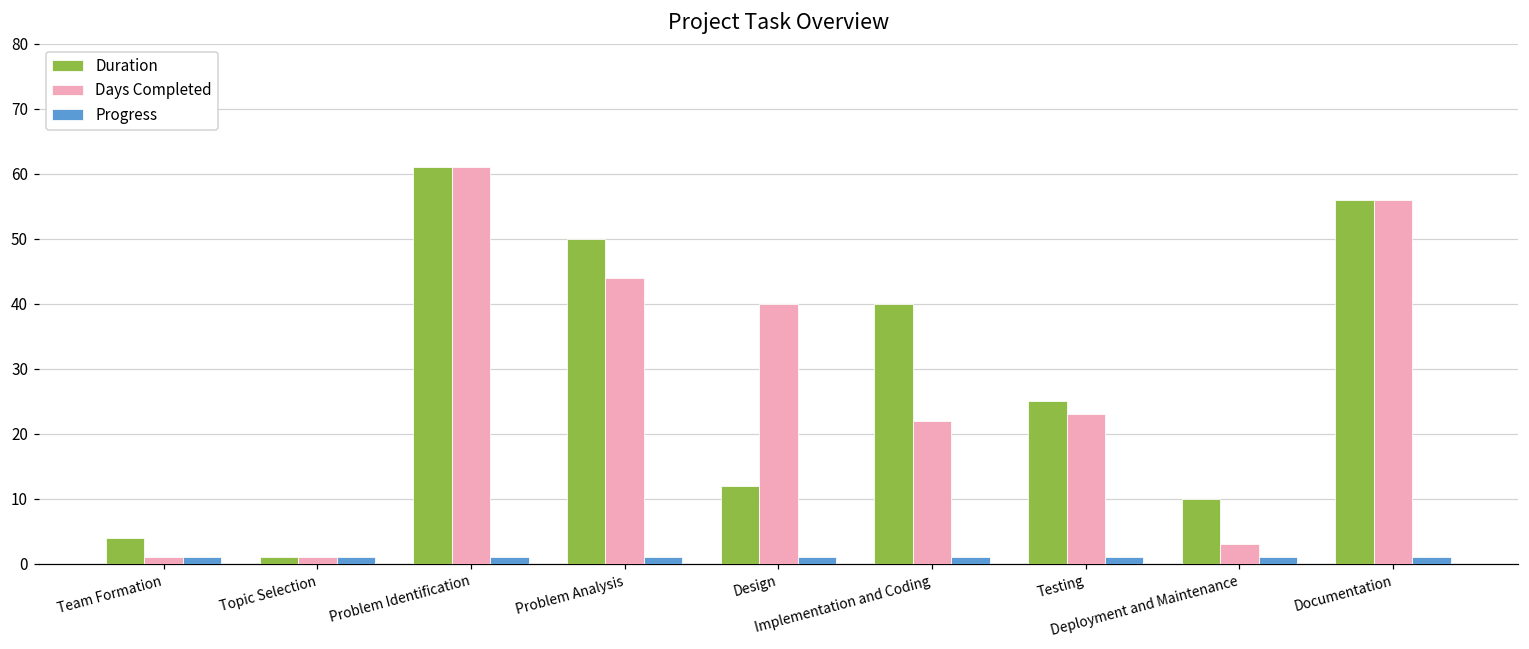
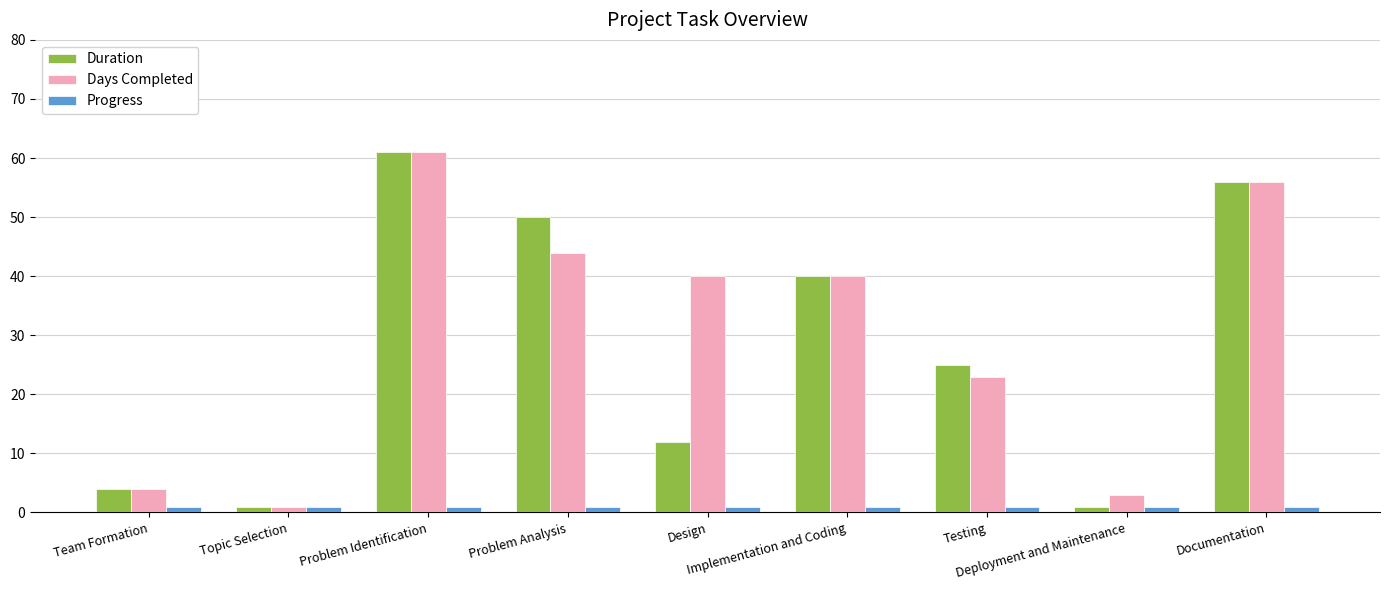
  {
    "Duration": {
      "Team Formation": 4,
      "Topic Selection": 1,
      "Problem Identification": 61,
      "Problem Analysis": 50,
      "Design": 12,
      "Implementation and Coding": 40,
      "Testing": 25,
-     "Deployment and Maintenance": 10,
+     "Deployment and Maintenance": 1,
      "Documentation": 56
    },
    "Days Completed": {
-     "Team Formation": 1,
+     "Team Formation": 4,
      "Topic Selection": 1,
      "Problem Identification": 61,
      "Problem Analysis": 44,
      "Design": 40,
-     "Implementation and Coding": 22,
+     "Implementation and Coding": 40,
      "Testing": 23,
      "Deployment and Maintenance": 3,
      "Documentation": 56
    },
    "Progress": {
      "Team Formation": 1,
      "Topic Selection": 1,
      "Problem Identification": 1,
      "Problem Analysis": 1,
      "Design": 1,
      "Implementation and Coding": 1,
      "Testing": 1,
      "Deployment and Maintenance": 1,
      "Documentation": 1
    }
  }
